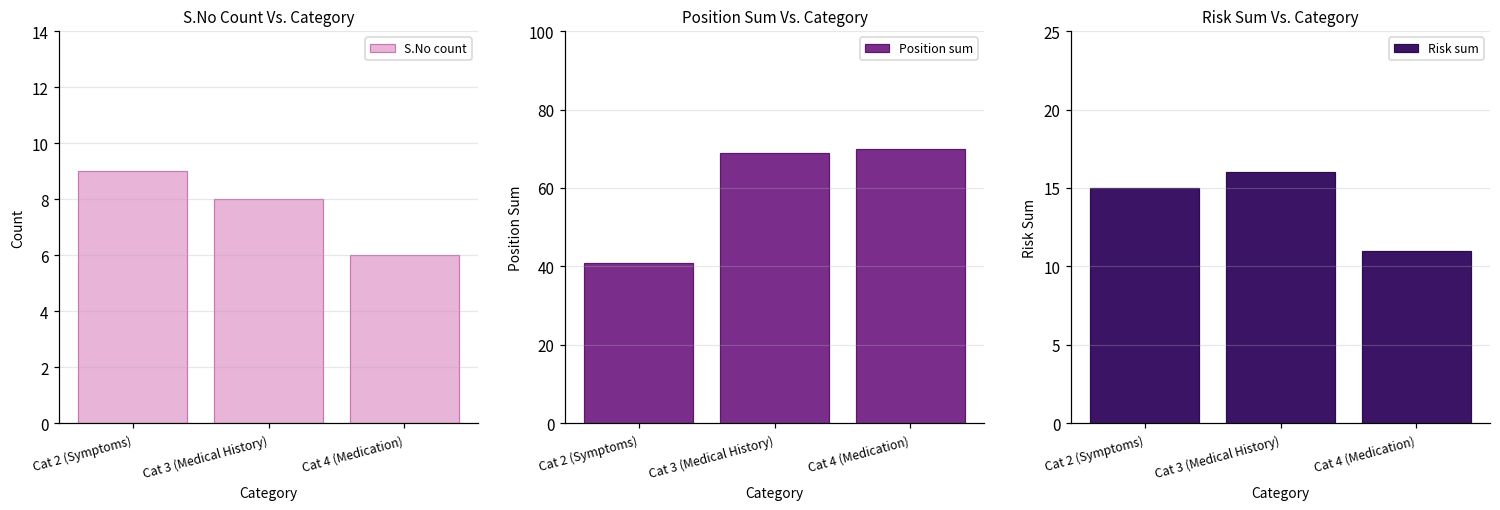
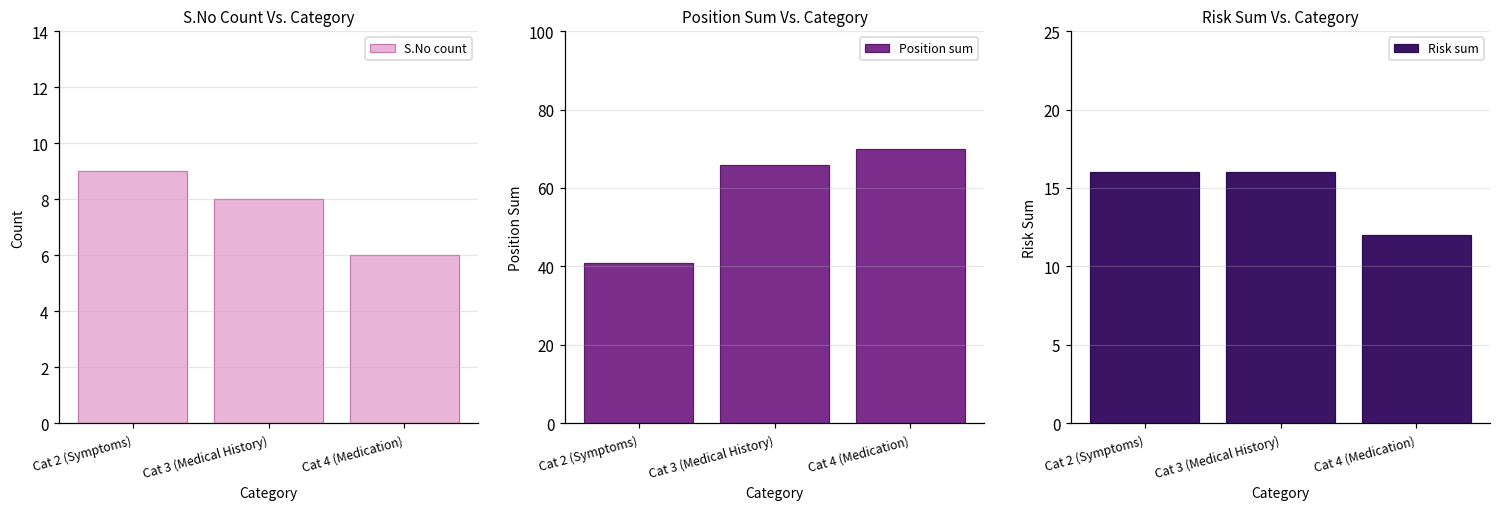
  {
    "S.No Count Vs. Category": {
      "Cat 2 (Symptoms)": 9.0,
      "Cat 3 (Medical History)": 8.0,
      "Cat 4 (Medication)": 6.0
    },
    "Position Sum Vs. Category": {
      "Cat 2 (Symptoms)": 41,
-     "Cat 3 (Medical History)": 69,
+     "Cat 3 (Medical History)": 66,
      "Cat 4 (Medication)": 70
    },
    "Risk Sum Vs. Category": {
-     "Cat 2 (Symptoms)": 15,
+     "Cat 2 (Symptoms)": 16,
      "Cat 3 (Medical History)": 16,
-     "Cat 4 (Medication)": 11
+     "Cat 4 (Medication)": 12
    }
  }
